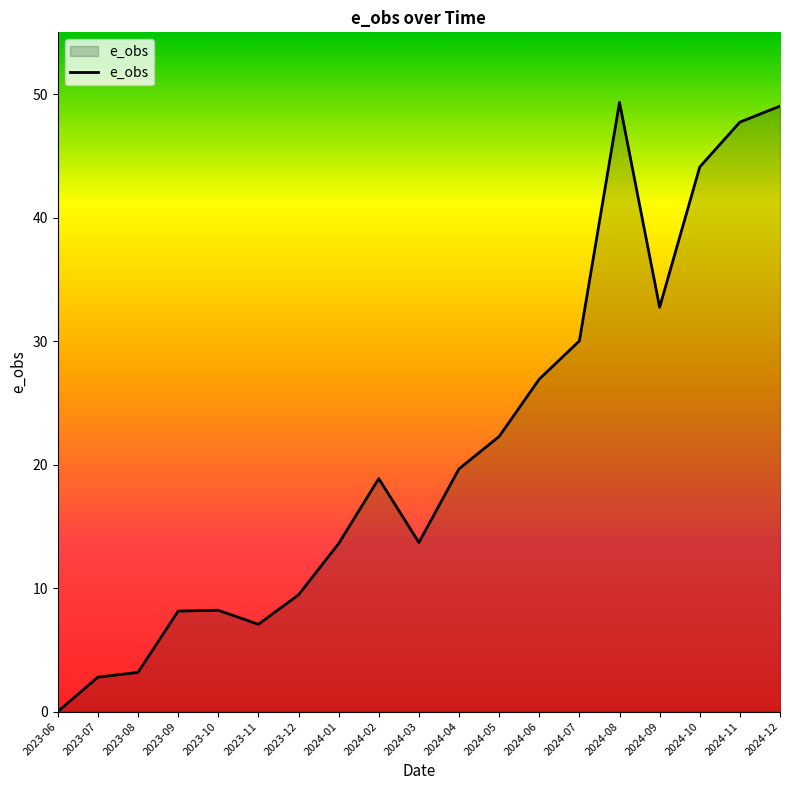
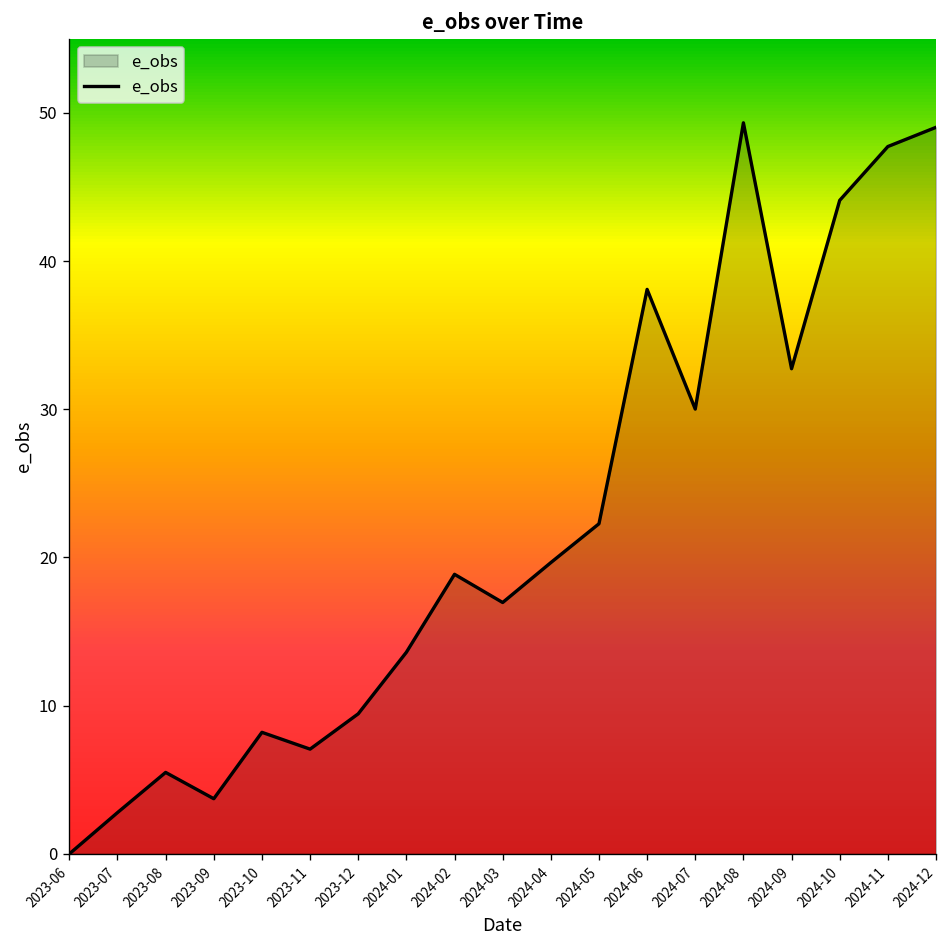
  {
    "2023-06": 0.0,
    "2023-07": 2.8,
-   "2023-08": 3.2,
-   "2023-09": 8.1,
+   "2023-08": 5.5,
+   "2023-09": 3.7,
    "2023-10": 8.2,
    "2023-11": 7.1,
    "2023-12": 9.5,
    "2024-01": 13.6,
    "2024-02": 18.9,
-   "2024-03": 13.7,
+   "2024-03": 17.0,
    "2024-04": 19.7,
    "2024-05": 22.3,
-   "2024-06": 26.9,
+   "2024-06": 38.1,
    "2024-07": 30.0,
    "2024-08": 49.3,
    "2024-09": 32.7,
    "2024-10": 44.1,
    "2024-11": 47.7,
    "2024-12": 49.0
  }
